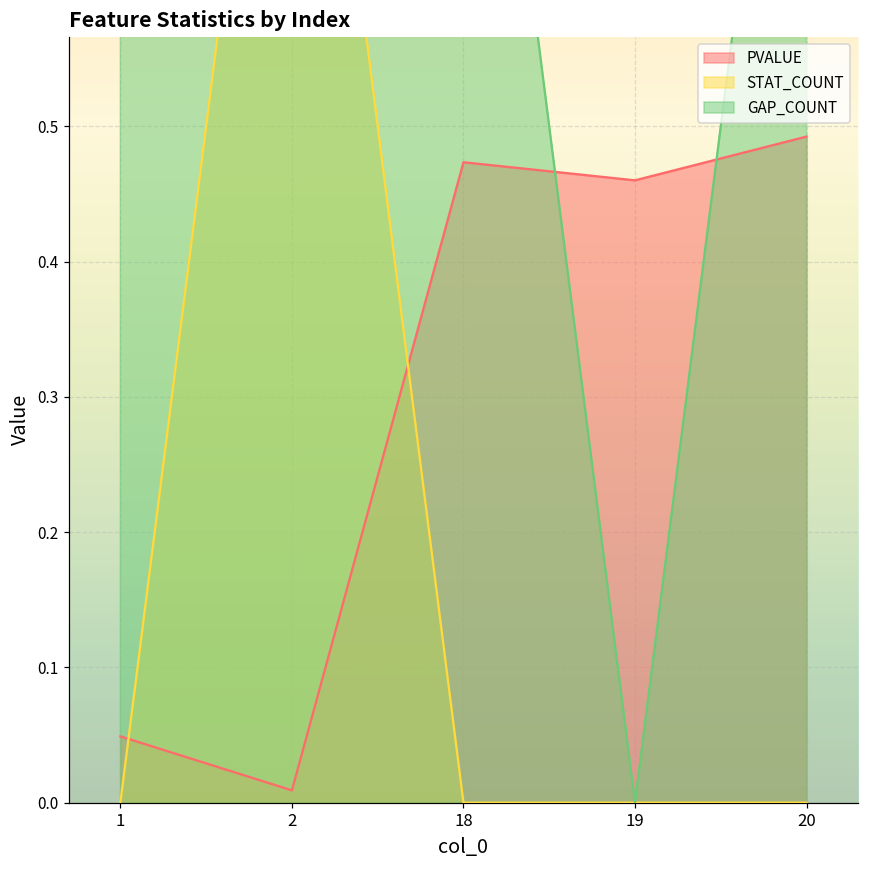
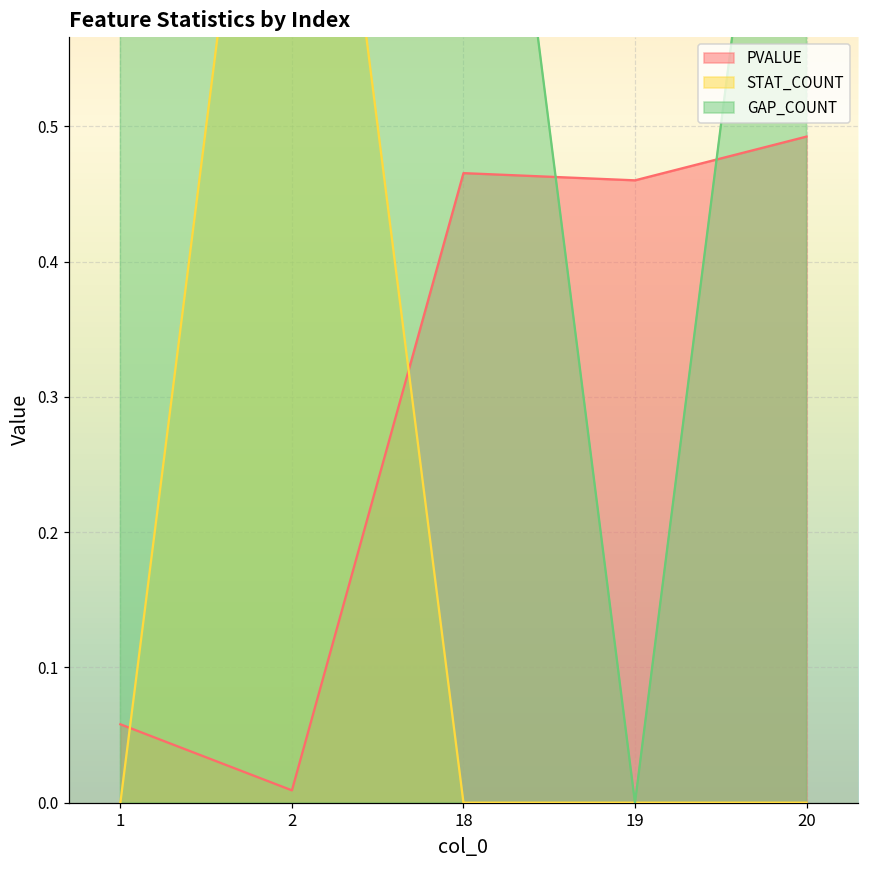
  {
    "PVALUE": {
-     "1": 0.049,
+     "1": 0.058,
      "2": 0.009,
-     "18": 0.474,
+     "18": 0.465,
      "19": 0.460,
      "20": 0.492
    },
    "STAT_COUNT": {
      "1": 0.000,
      "18": 0.000,
      "20": 0.000
    }
  }
